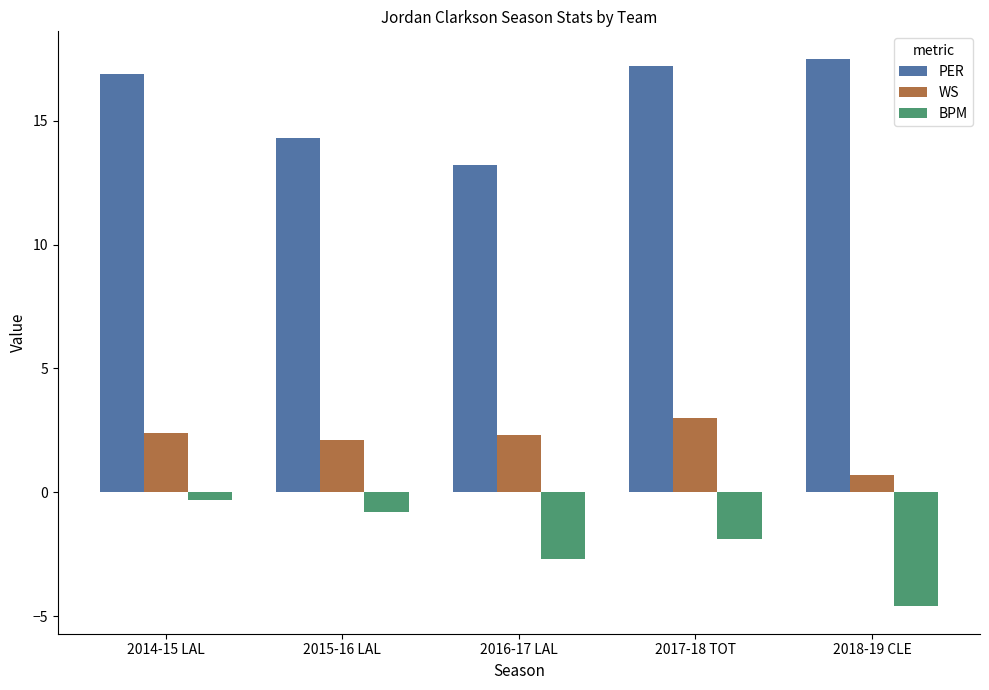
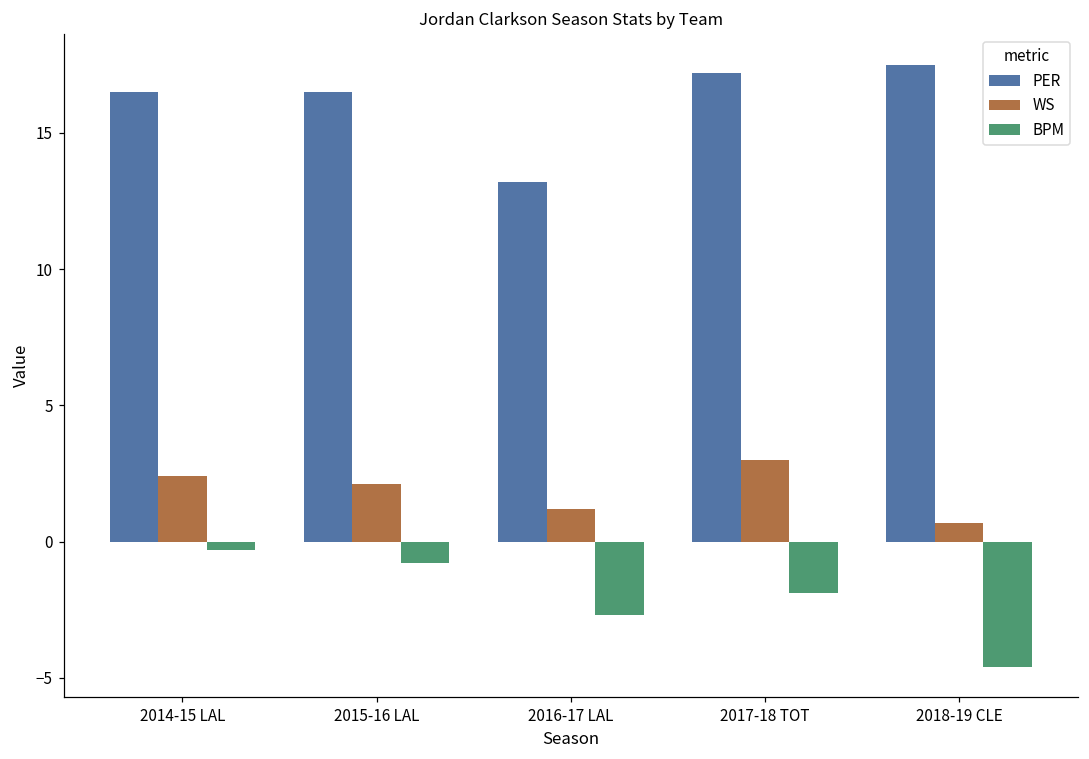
  {
    "PER": {
-     "2014-15 LAL": 16.9,
-     "2015-16 LAL": 14.3,
+     "2014-15 LAL": 16.5,
+     "2015-16 LAL": 16.5,
      "2016-17 LAL": 13.2,
      "2017-18 TOT": 17.2,
      "2018-19 CLE": 17.5
    },
    "WS": {
      "2014-15 LAL": 2.4,
      "2015-16 LAL": 2.1,
-     "2016-17 LAL": 2.3,
+     "2016-17 LAL": 1.2,
      "2017-18 TOT": 3.0,
      "2018-19 CLE": 0.7
    },
    "BPM": {
      "2014-15 LAL": -0.3,
      "2015-16 LAL": -0.8,
      "2016-17 LAL": -2.7,
      "2017-18 TOT": -1.9,
      "2018-19 CLE": -4.6
    }
  }
